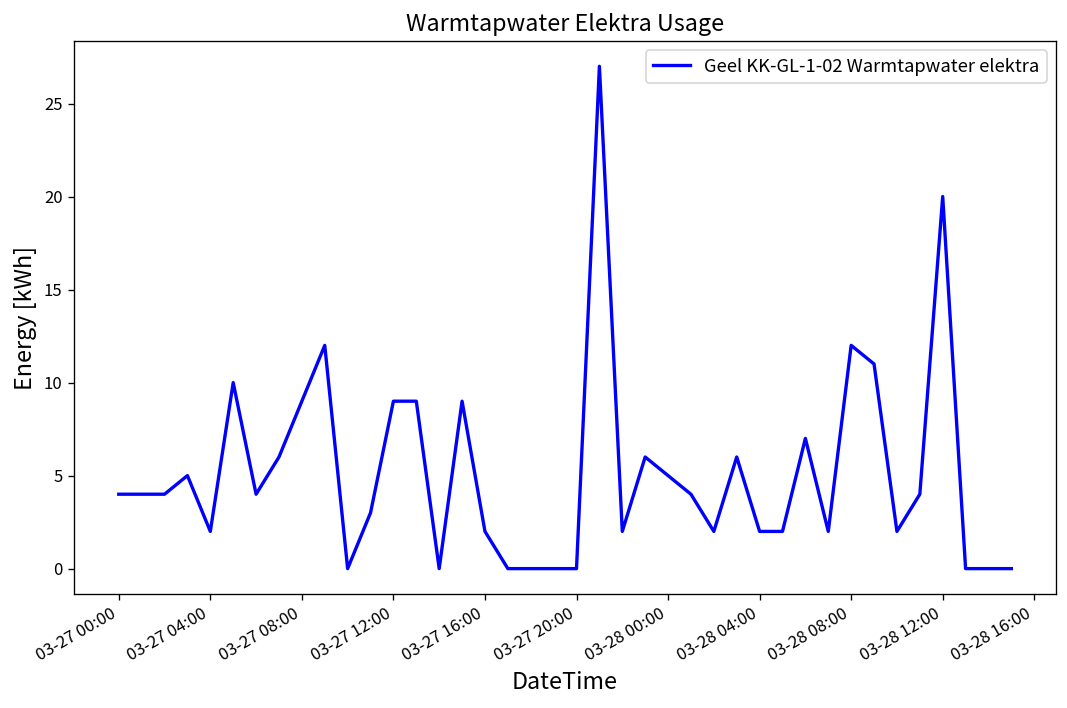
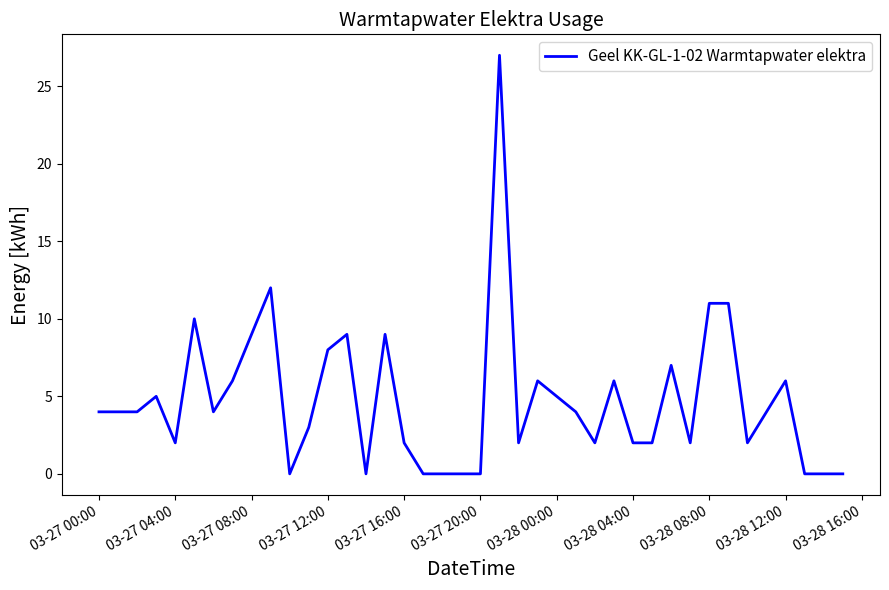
  {
    "03-27 00:00": 4,
    "03-27 04:00": 2,
    "03-27 08:00": 9,
-   "03-27 12:00": 9,
+   "03-27 12:00": 8,
    "03-27 16:00": 2,
    "03-27 20:00": 0,
    "03-28 00:00": 5,
    "03-28 04:00": 2,
-   "03-28 08:00": 12,
-   "03-28 12:00": 20
+   "03-28 08:00": 11,
+   "03-28 12:00": 6
  }
